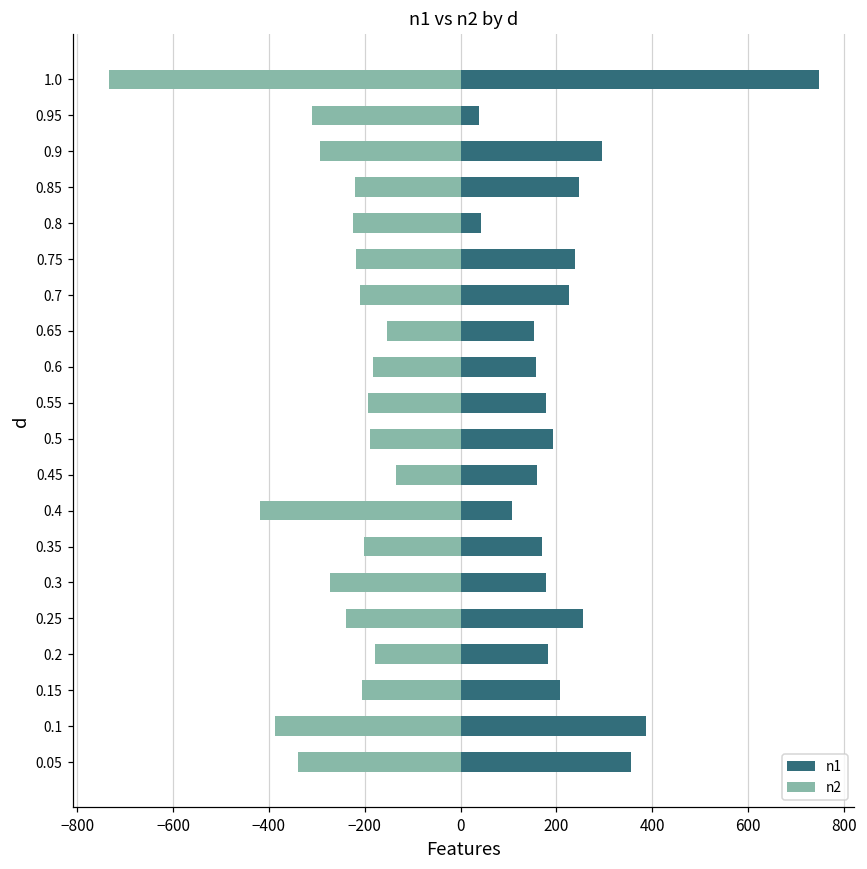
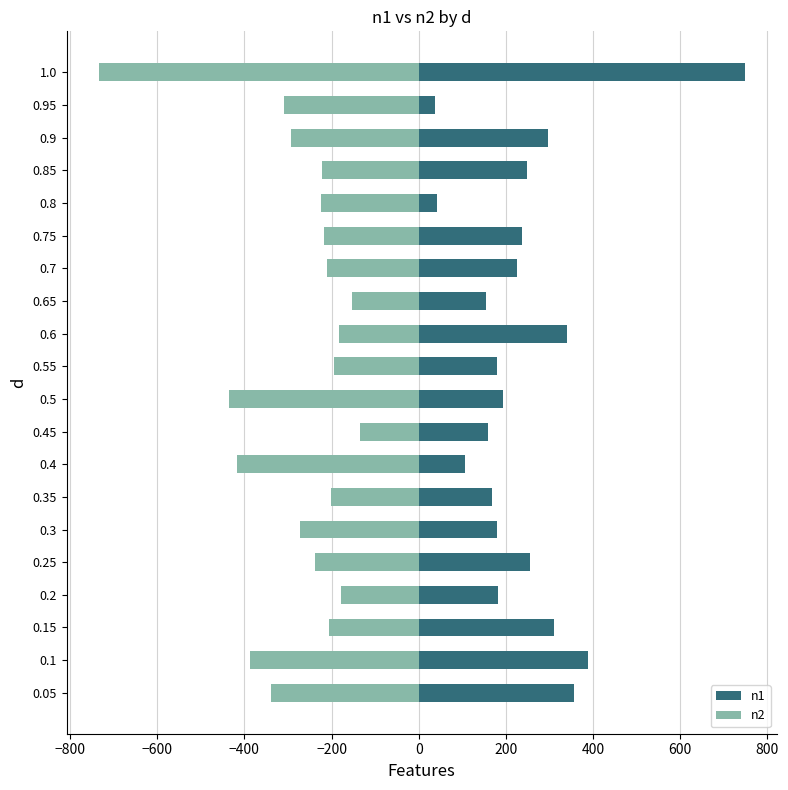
  {
    "n1": {
      "1.0": 750,
      "0.95": 40,
      "0.9": 300,
      "0.85": 250,
      "0.8": 40,
      "0.75": 240,
      "0.7": 230,
      "0.65": 150,
-     "0.6": 160,
+     "0.6": 340,
      "0.55": 180,
      "0.5": 190,
      "0.45": 160,
      "0.4": 110,
      "0.35": 170,
      "0.3": 180,
      "0.25": 260,
      "0.2": 180,
-     "0.15": 210,
+     "0.15": 310,
      "0.1": 390,
      "0.05": 360
    },
    "n2": {
      "1.0": -730,
      "0.95": -310,
      "0.9": -290,
      "0.85": -220,
      "0.8": -230,
      "0.75": -220,
      "0.7": -210,
      "0.65": -150,
      "0.6": -180,
      "0.55": -190,
-     "0.5": -190,
+     "0.5": -440,
      "0.45": -140,
      "0.4": -420,
      "0.35": -200,
      "0.3": -270,
      "0.25": -240,
      "0.2": -180,
      "0.15": -210,
      "0.1": -390,
      "0.05": -340
    }
  }
